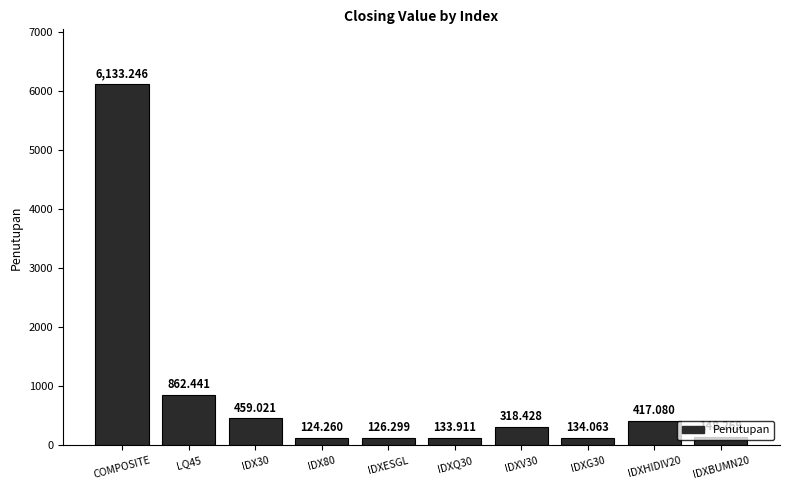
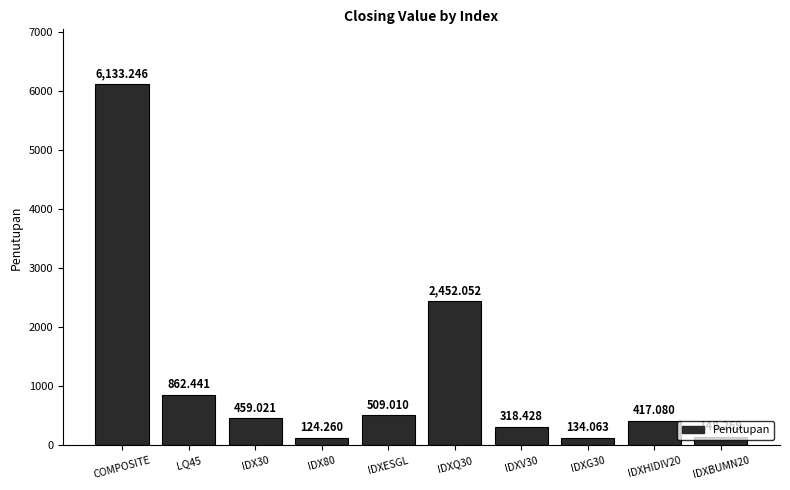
  {
    "COMPOSITE": "6,133.246",
    "LQ45": "862.441",
    "IDX30": "459.021",
    "IDX80": "124.260",
-   "IDXESGL": "126.299",
-   "IDXQ30": "133.911",
+   "IDXESGL": "509.010",
+   "IDXQ30": "2,452.052",
    "IDXV30": "318.428",
    "IDXG30": "134.063",
    "IDXHIDIV20": "417.080"
  }
